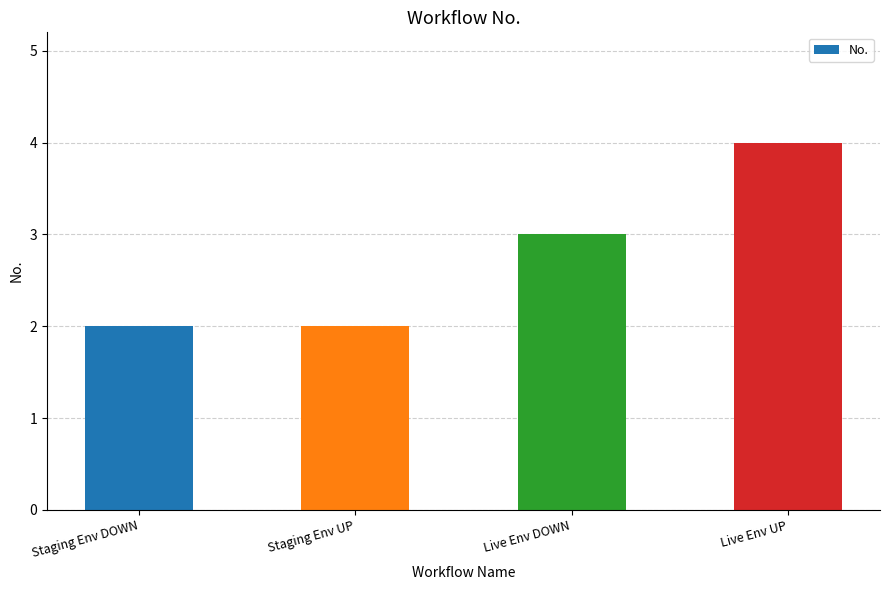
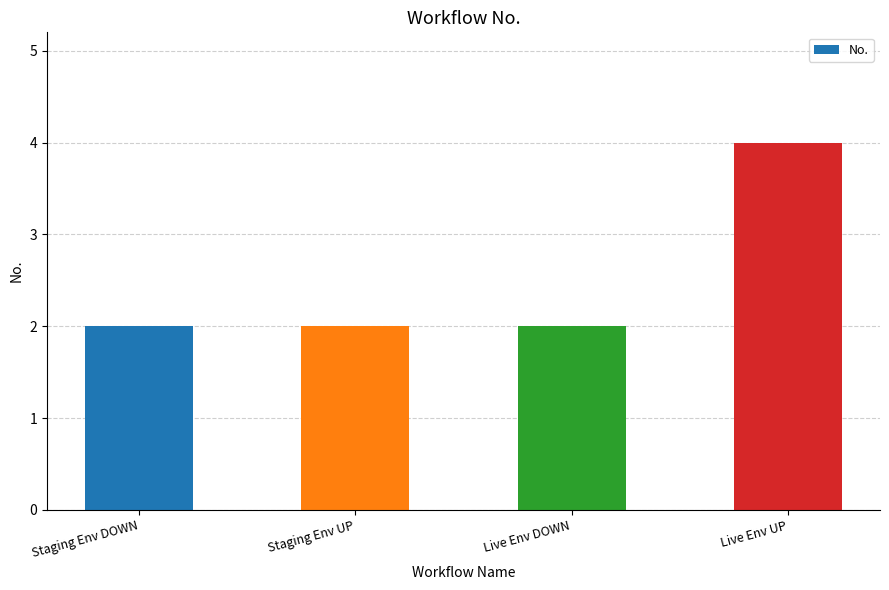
  {
    "Staging Env DOWN": 2,
    "Staging Env UP": 2,
-   "Live Env DOWN": 3,
+   "Live Env DOWN": 2,
    "Live Env UP": 4
  }
